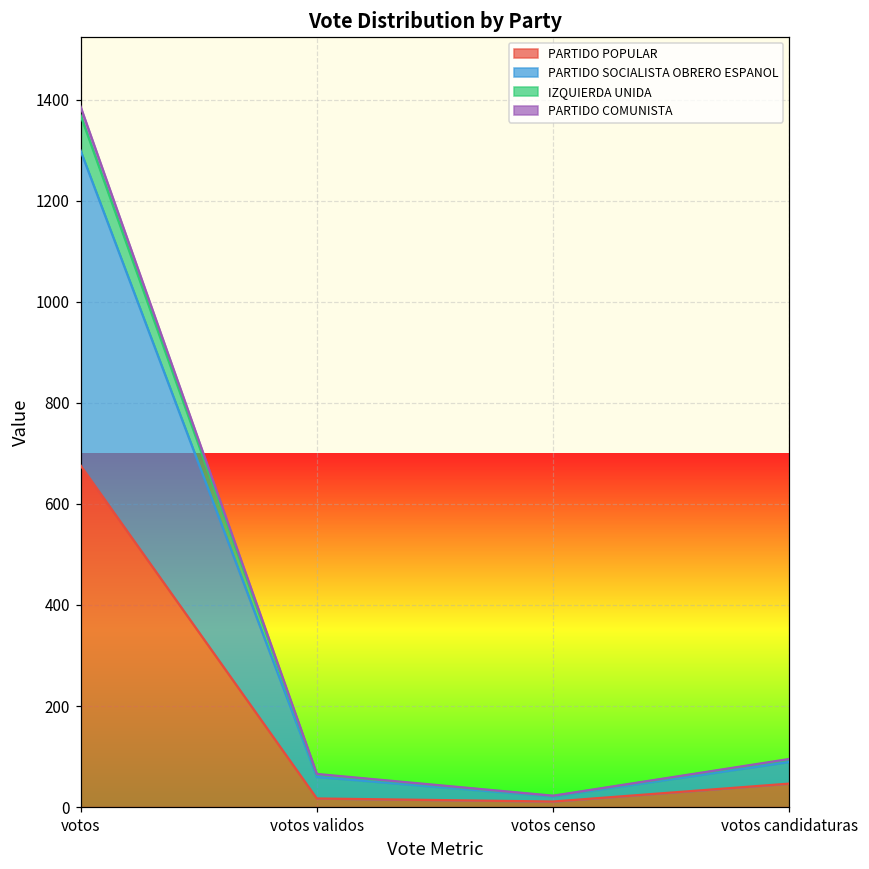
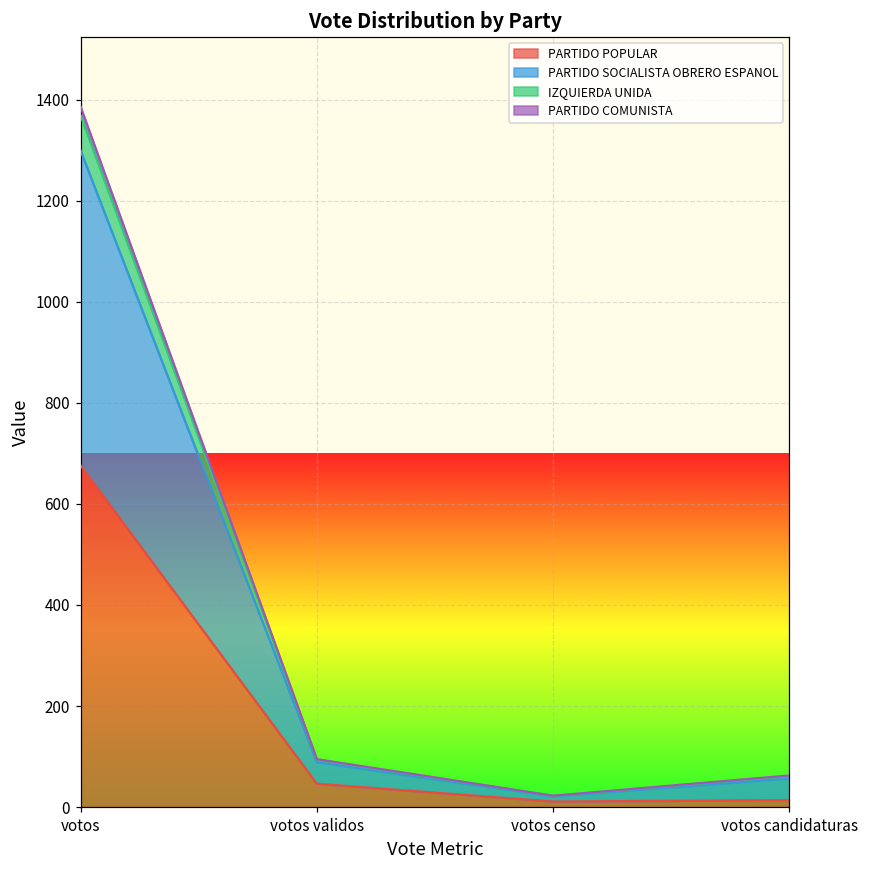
  {
    "PARTIDO POPULAR": {
      "votos": 680,
-     "votos validos": 20,
+     "votos validos": 50,
      "votos censo": 10,
-     "votos candidaturas": 50
+     "votos candidaturas": 10
    },
    "PARTIDO SOCIALISTA OBRERO ESPANOL": {
      "votos": 620
    },
    "IZQUIERDA UNIDA": {
      "votos": 70
    },
    "PARTIDO COMUNISTA": {
      "votos": 20
    }
  }
